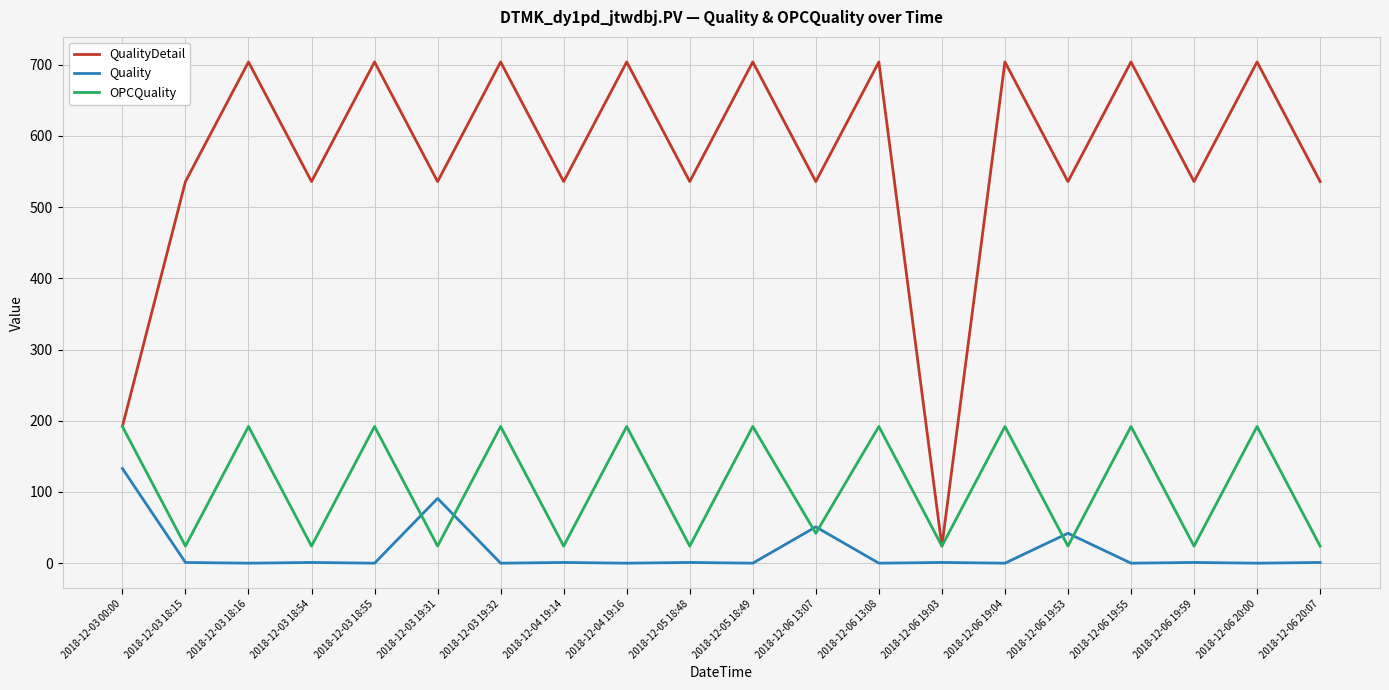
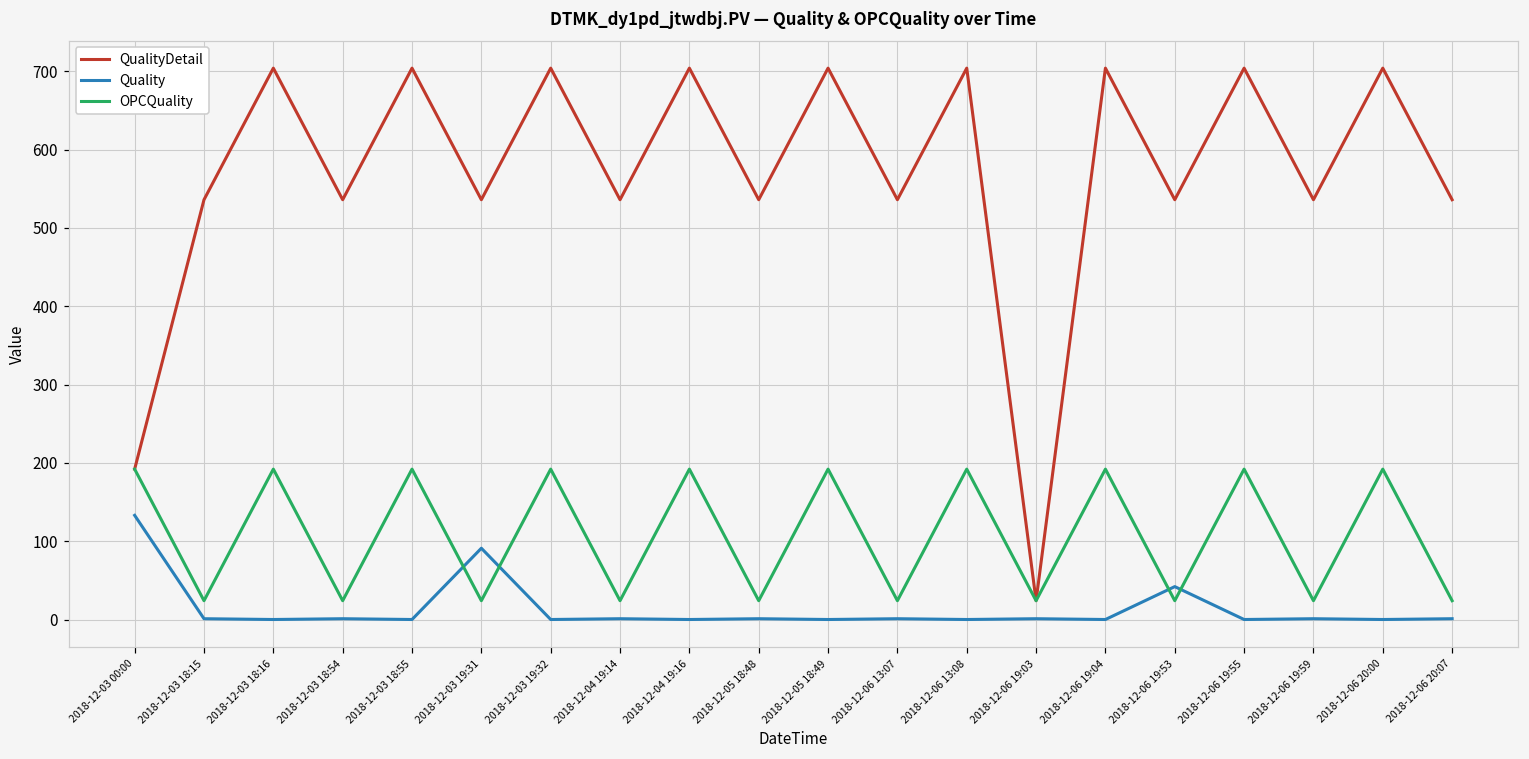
  {
    "QualityDetail": {
      "2018-12-03 18:15": 540,
      "2018-12-03 18:16": 700,
      "2018-12-03 18:54": 540,
      "2018-12-03 18:55": 700,
      "2018-12-03 19:31": 540,
      "2018-12-03 19:32": 700,
      "2018-12-04 19:14": 540,
      "2018-12-04 19:16": 700,
      "2018-12-05 18:48": 540,
      "2018-12-05 18:49": 700,
      "2018-12-06 13:07": 540,
      "2018-12-06 13:08": 700,
      "2018-12-06 19:04": 700,
      "2018-12-06 19:53": 540,
      "2018-12-06 19:55": 700,
      "2018-12-06 19:59": 540,
      "2018-12-06 20:00": 700,
      "2018-12-06 20:07": 540
    },
    "Quality": {
      "2018-12-03 00:00": 130,
      "2018-12-03 18:15": 0,
      "2018-12-03 18:16": 0,
      "2018-12-03 18:54": 0,
      "2018-12-03 18:55": 0,
      "2018-12-03 19:31": 90,
      "2018-12-03 19:32": 0,
      "2018-12-04 19:14": 0,
      "2018-12-04 19:16": 0,
      "2018-12-05 18:48": 0,
      "2018-12-05 18:49": 0,
-     "2018-12-06 13:07": 50,
+     "2018-12-06 13:07": 0,
      "2018-12-06 13:08": 0,
      "2018-12-06 19:03": 0,
      "2018-12-06 19:04": 0,
      "2018-12-06 19:53": 40,
      "2018-12-06 19:55": 0,
      "2018-12-06 19:59": 0,
      "2018-12-06 20:00": 0,
      "2018-12-06 20:07": 0
    },
    "OPCQuality": {
      "2018-12-03 18:15": 20,
      "2018-12-03 18:16": 190,
      "2018-12-03 18:54": 20,
      "2018-12-03 18:55": 190,
      "2018-12-03 19:31": 20,
      "2018-12-03 19:32": 190,
      "2018-12-04 19:14": 20,
      "2018-12-04 19:16": 190,
      "2018-12-05 18:48": 20,
      "2018-12-05 18:49": 190,
-     "2018-12-06 13:07": 40,
+     "2018-12-06 13:07": 20,
      "2018-12-06 13:08": 190,
      "2018-12-06 19:04": 190,
      "2018-12-06 19:53": 20,
      "2018-12-06 19:55": 190,
      "2018-12-06 19:59": 20,
      "2018-12-06 20:00": 190,
      "2018-12-06 20:07": 20
    }
  }
